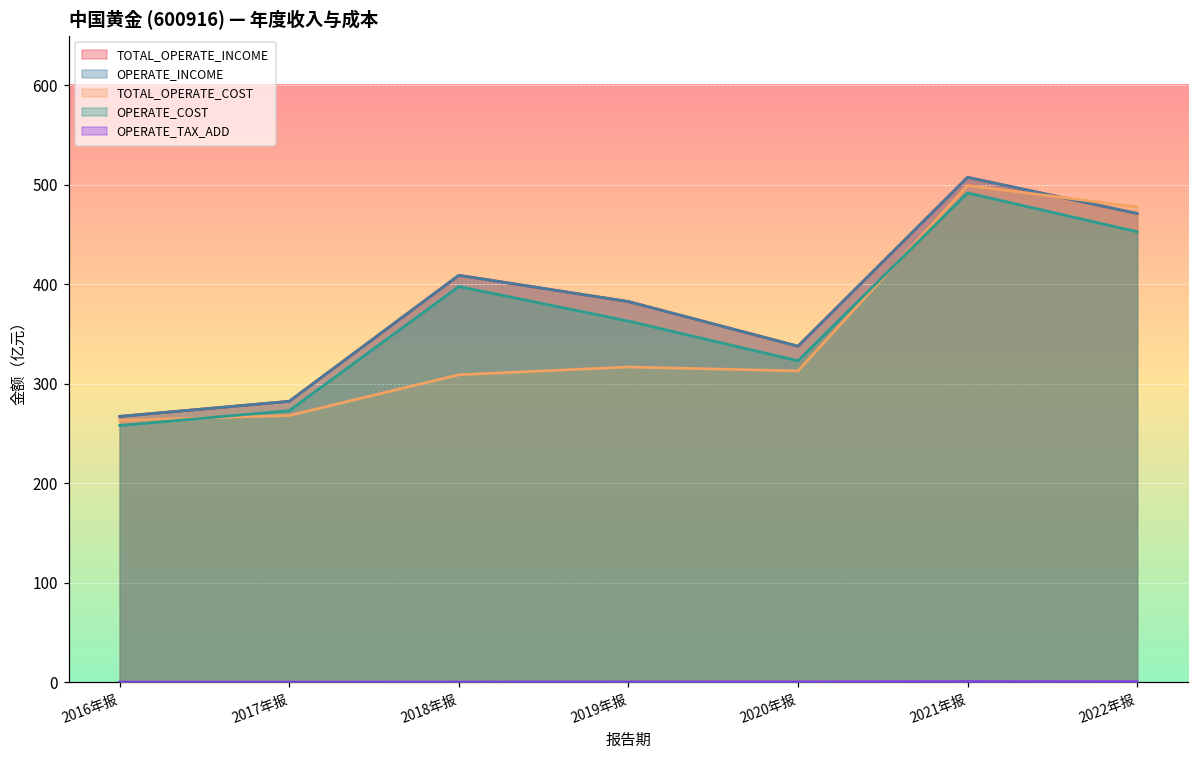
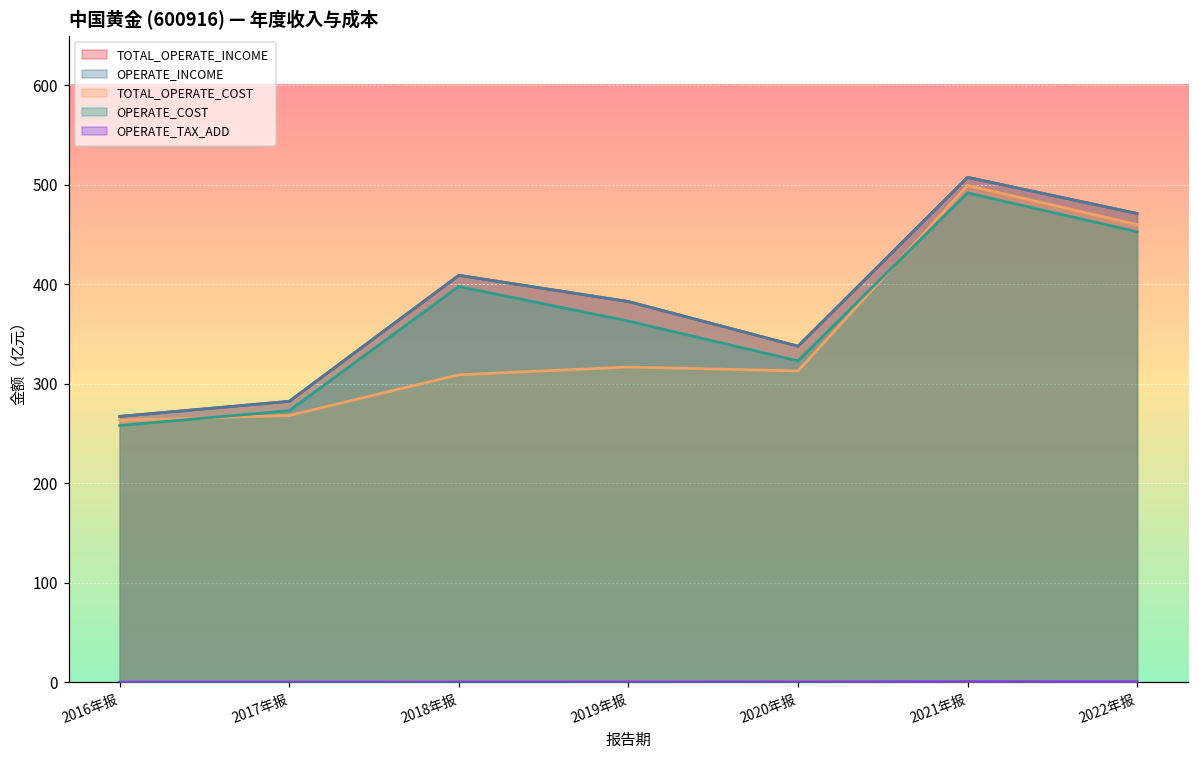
  {
    "TOTAL_OPERATE_COST": {
      "2016年报": 260,
      "2017年报": 270,
      "2018年报": 310,
      "2019年报": 320,
      "2020年报": 310,
      "2021年报": 500,
-     "2022年报": 480
+     "2022年报": 460
    },
    "OPERATE_TAX_ADD": {
      "2016年报": 0,
      "2017年报": 0,
      "2018年报": 0,
      "2019年报": 0,
      "2020年报": 0,
      "2021年报": 0,
      "2022年报": 0
    }
  }
